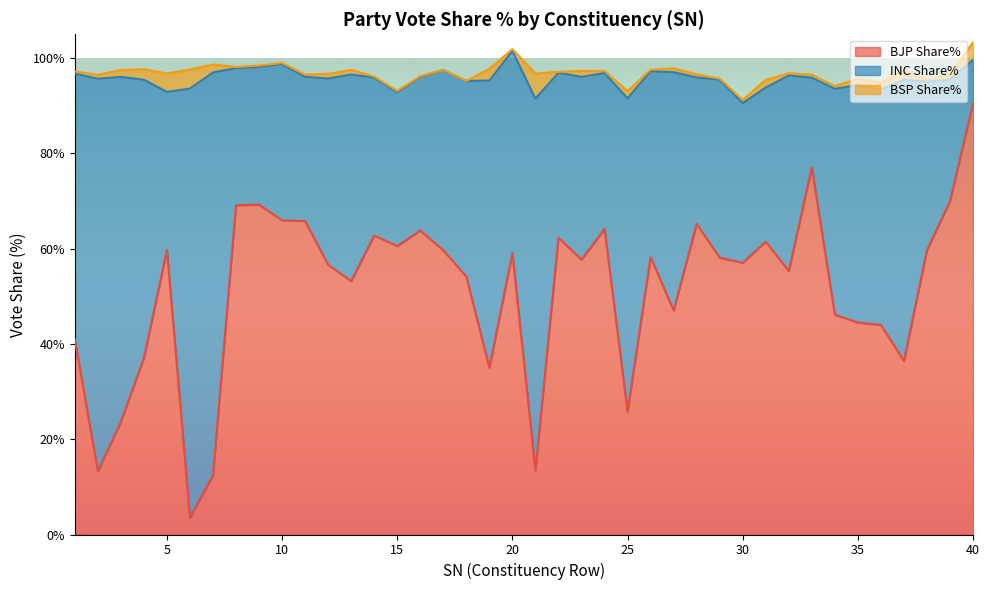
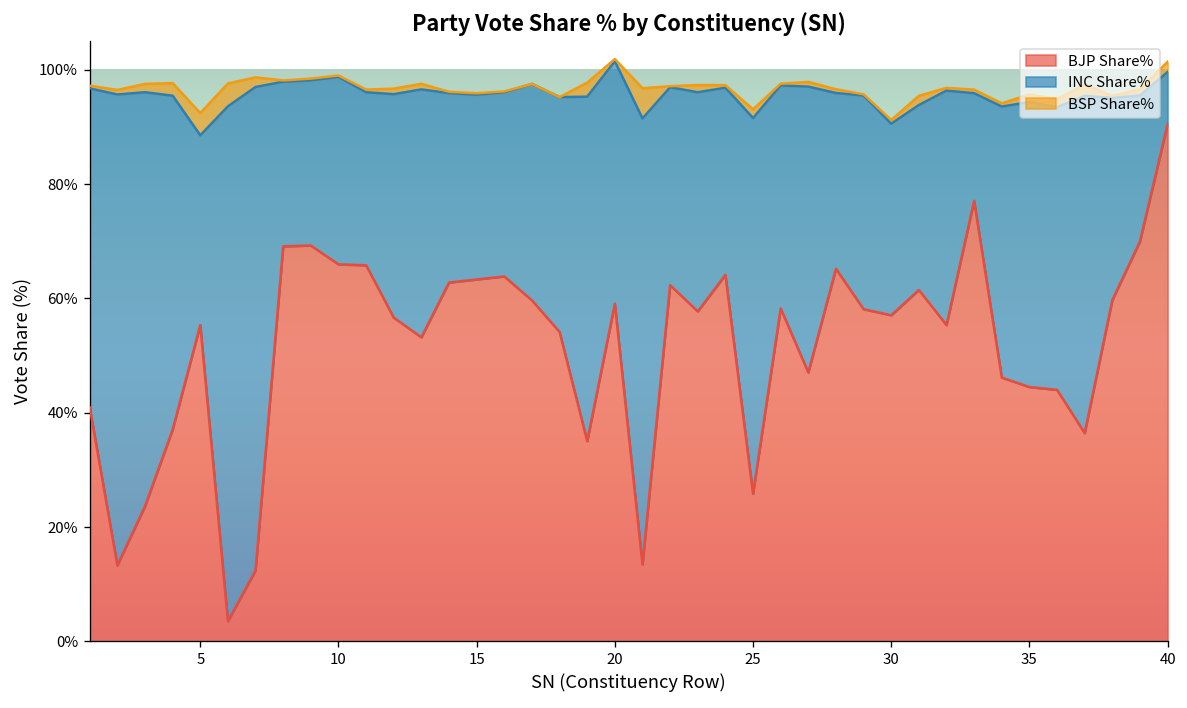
  {
    "BJP Share%": {
-     "5": "60%",
+     "5": "55%",
      "10": "66%",
-     "15": "61%",
+     "15": "63%",
      "20": "59%",
      "25": "26%",
      "30": "57%",
      "35": "44%",
      "40": "91%"
    },
    "INC Share%": {
      "5": "33%",
      "25": "66%",
      "30": "34%",
      "40": "9%"
    },
    "BSP Share%": {
      "5": "4%",
      "25": "2%",
      "30": "1%",
-     "40": "4%"
+     "40": "2%"
    }
  }
